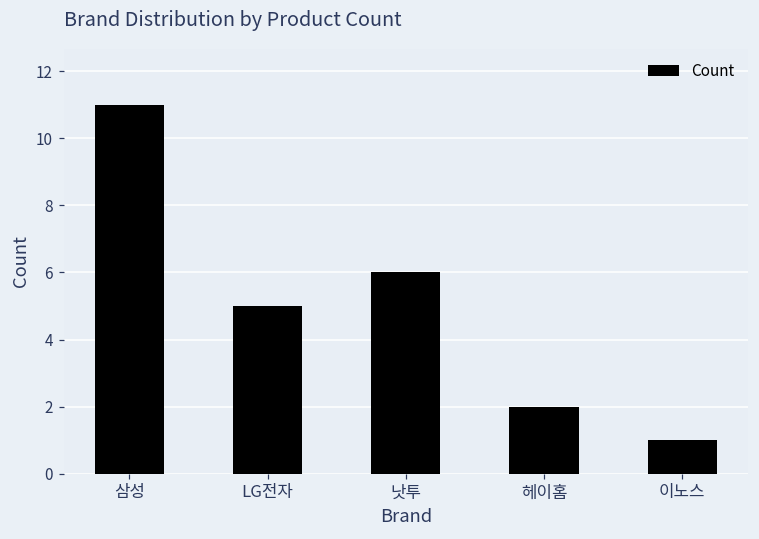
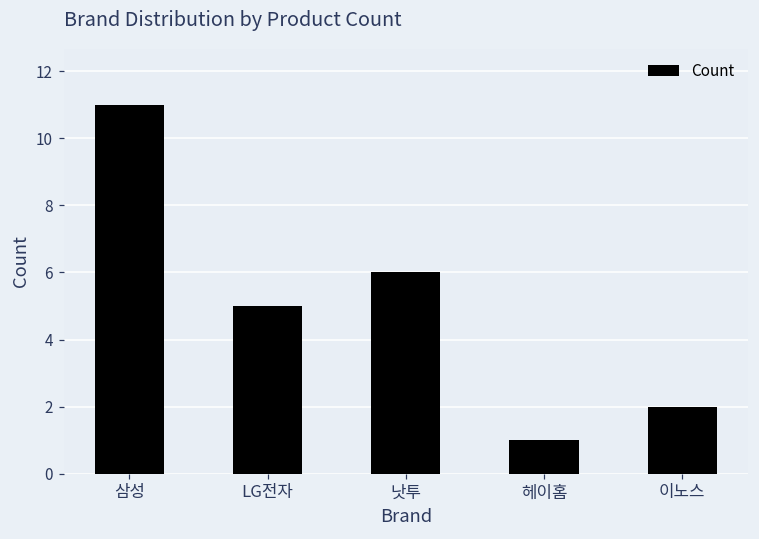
  {
    "삼성": 11,
    "LG전자": 5,
    "낫투": 6,
-   "헤이홈": 2,
-   "이노스": 1
+   "헤이홈": 1,
+   "이노스": 2
  }
